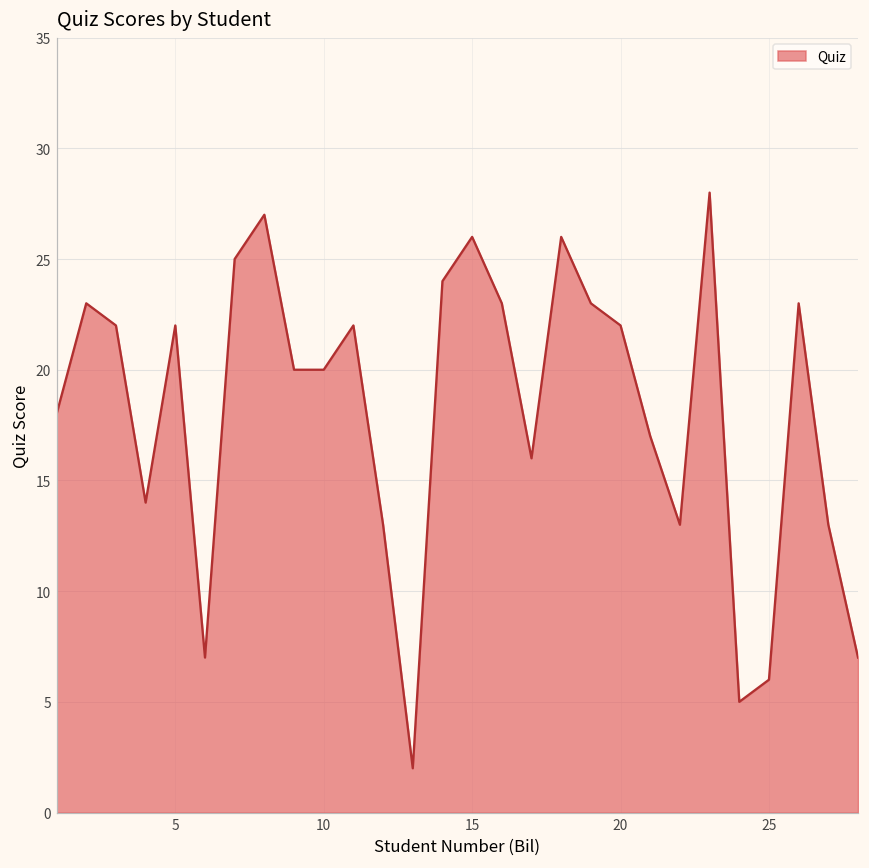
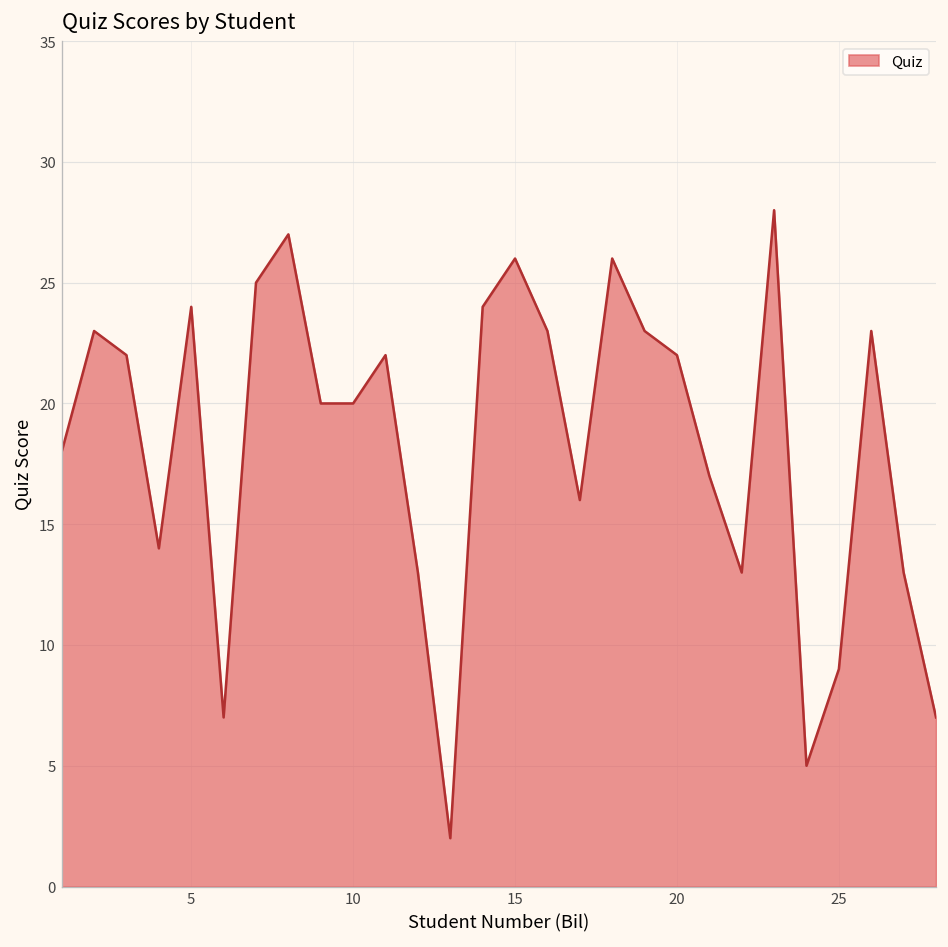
  {
-   "5": 22,
+   "5": 24,
    "10": 20,
    "15": 26,
    "20": 22,
-   "25": 6
+   "25": 9
  }
